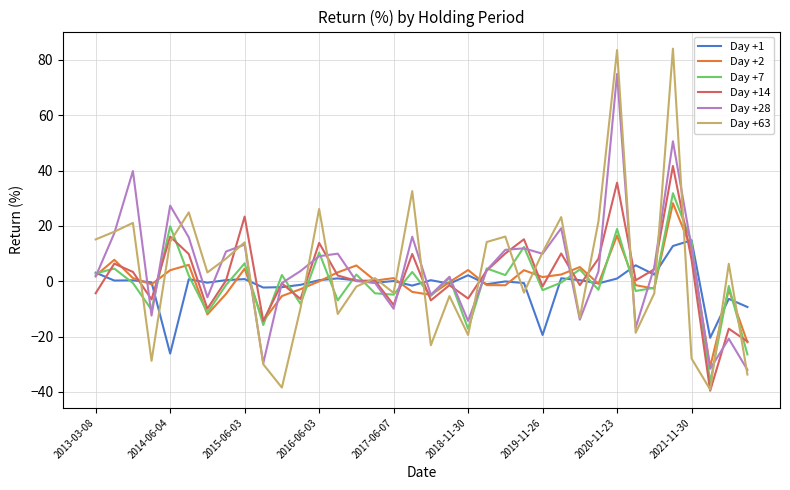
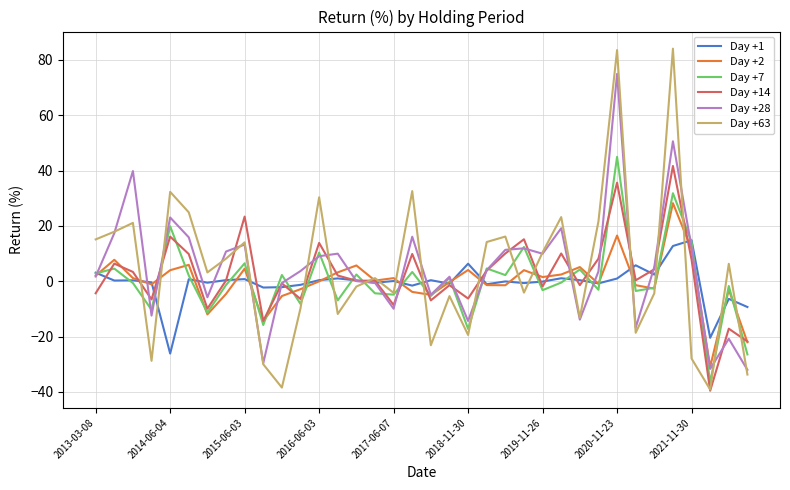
  {
    "Day +1": {
      "2014-06-04": -26,
      "2015-06-03": 1,
      "2017-06-07": 0,
-     "2018-11-30": 2,
-     "2019-11-26": -19,
+     "2018-11-30": 6,
+     "2019-11-26": 0,
      "2020-11-23": 1
    },
    "Day +7": {
      "2014-06-04": 20,
      "2015-06-03": 6,
      "2016-06-03": 10,
      "2018-11-30": -17,
      "2019-11-26": -3,
-     "2020-11-23": 19
+     "2020-11-23": 45
    },
    "Day +28": {
-     "2014-06-04": 27,
+     "2014-06-04": 23,
      "2016-06-03": 9,
      "2017-06-07": -10,
      "2018-11-30": -14,
      "2020-11-23": 75
    },
    "Day +63": {
      "2013-03-08": 15,
-     "2014-06-04": 14,
-     "2016-06-03": 26,
+     "2014-06-04": 32,
+     "2016-06-03": 30,
      "2018-11-30": -19,
      "2020-11-23": 84,
      "2021-11-30": -28
    }
  }
